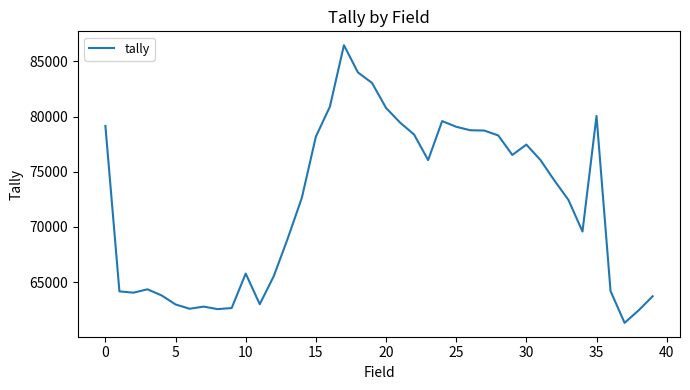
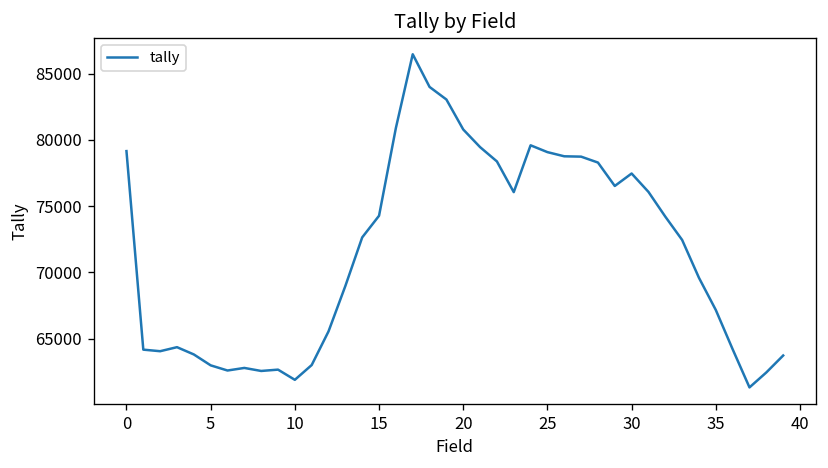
  {
    "0": 79200,
    "5": 63000,
-   "10": 65800,
-   "15": 78200,
+   "10": 61900,
+   "15": 74300,
    "20": 80800,
    "25": 79100,
    "30": 77500,
-   "35": 80100
+   "35": 67200
  }
